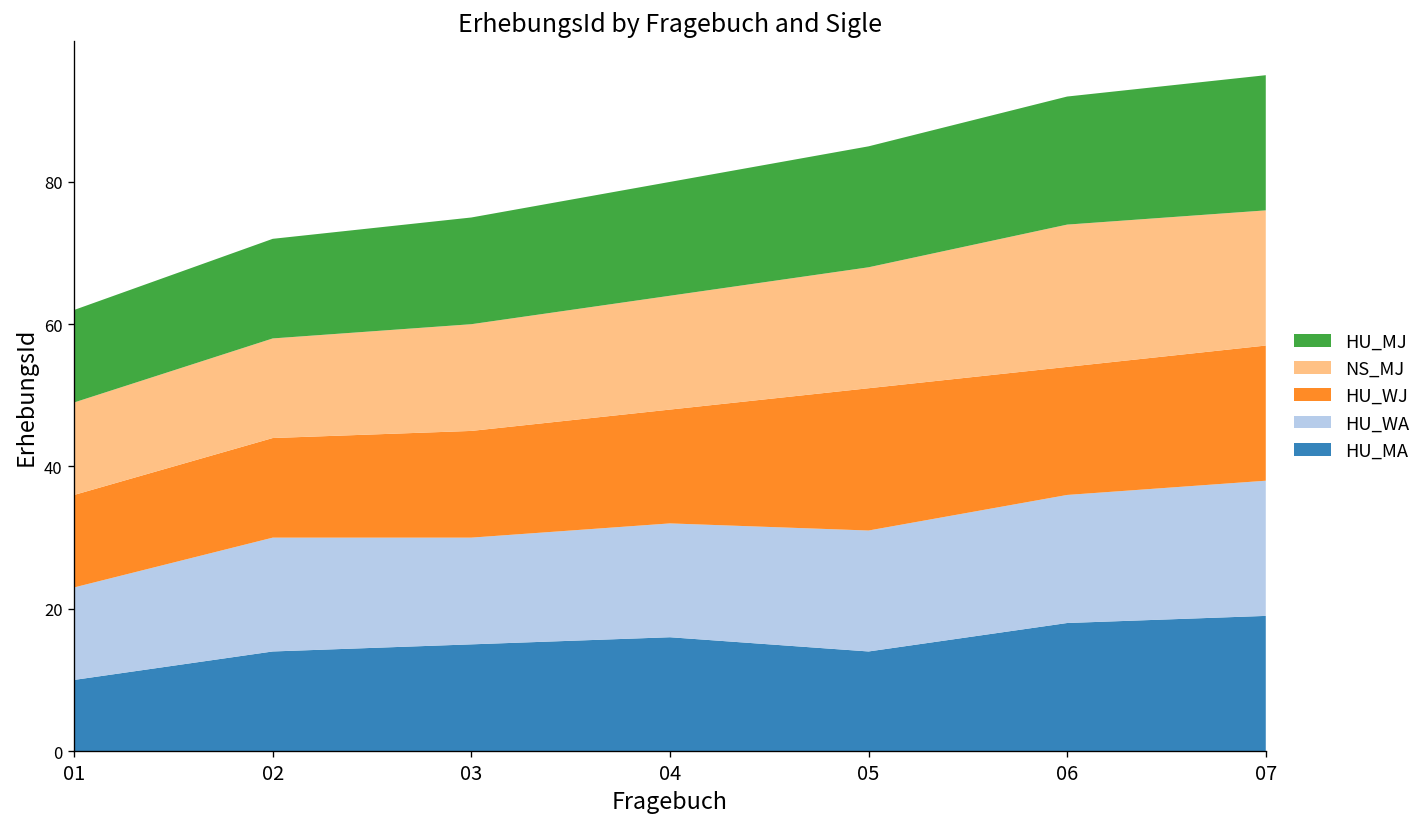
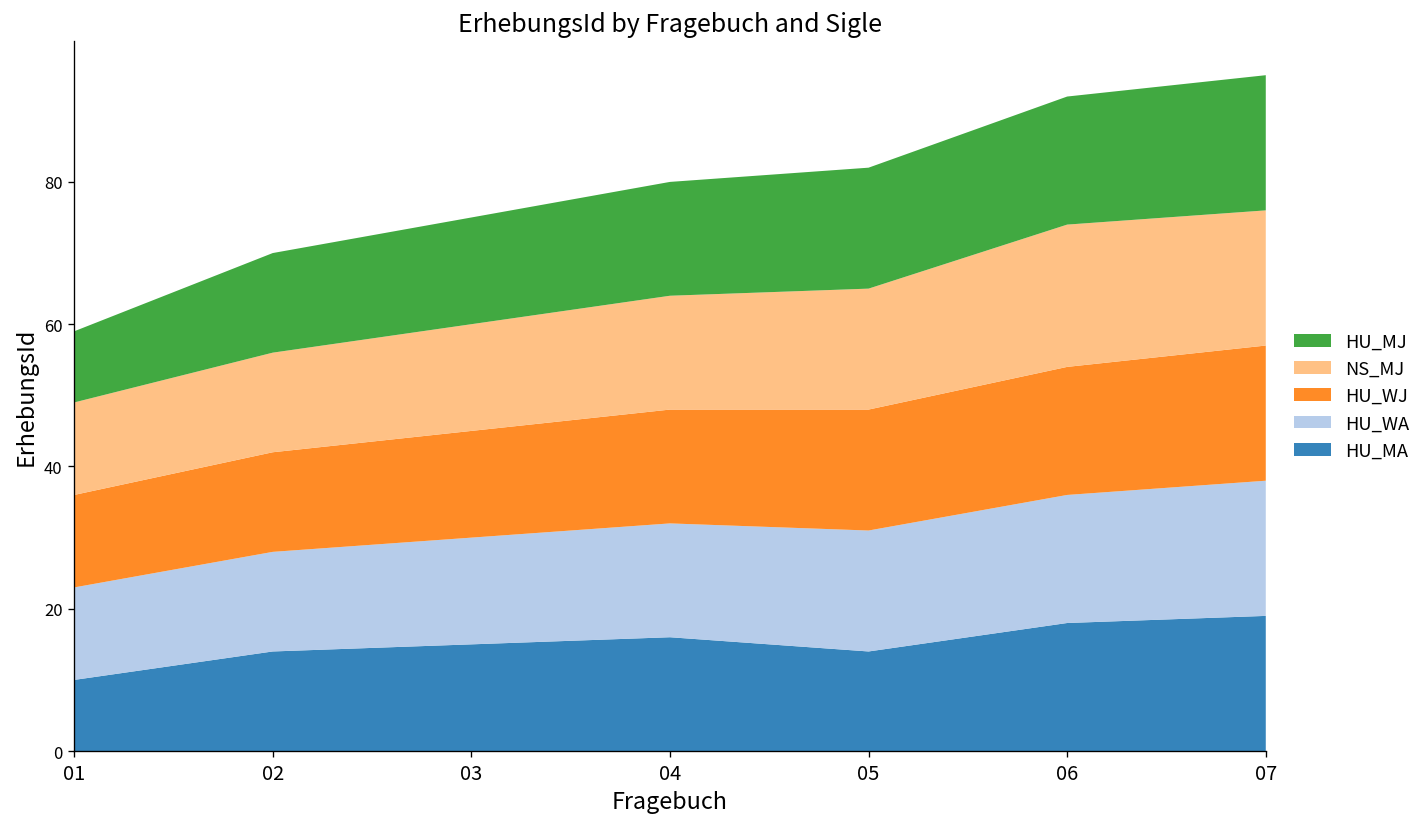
  {
    "HU_MA": {
      "01": 10,
      "02": 14,
      "03": 15,
      "04": 16,
      "05": 14,
      "06": 18,
      "07": 19
    },
    "HU_WA": {
      "01": 13,
-     "02": 16,
+     "02": 14,
      "03": 15,
      "04": 16,
      "05": 17,
      "06": 18,
      "07": 19
    },
    "HU_WJ": {
      "01": 13,
      "02": 14,
      "03": 15,
      "04": 16,
-     "05": 20,
+     "05": 17,
      "06": 18,
      "07": 19
    },
    "NS_MJ": {
      "01": 13,
      "02": 14,
      "03": 15,
      "04": 16,
      "05": 17,
      "06": 20,
      "07": 19
    },
    "HU_MJ": {
-     "01": 13,
+     "01": 10,
      "02": 14,
      "03": 15,
      "04": 16,
      "05": 17,
      "06": 18,
      "07": 19
    }
  }
